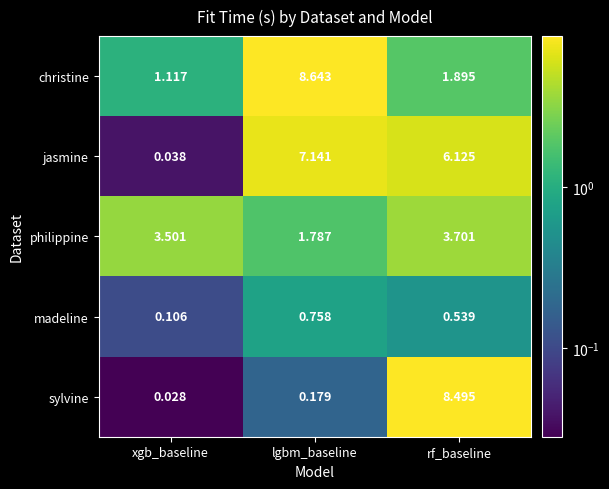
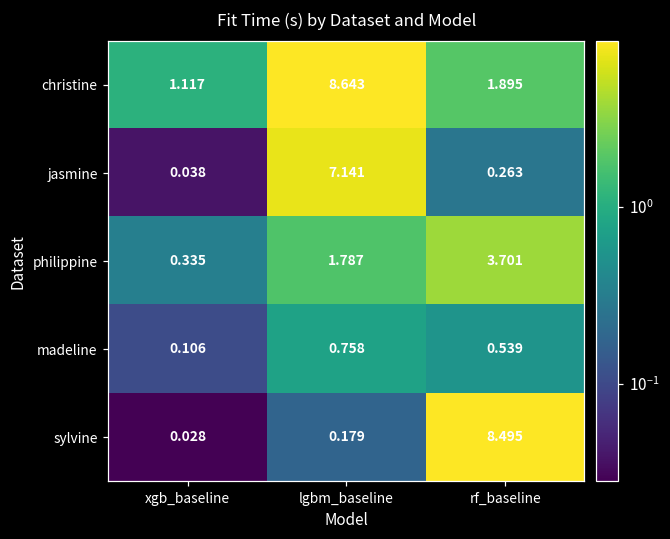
  {
    "christine": {
      "xgb_baseline": 1.117,
      "lgbm_baseline": 8.643,
      "rf_baseline": 1.895
    },
    "jasmine": {
      "xgb_baseline": 0.038,
      "lgbm_baseline": 7.141,
-     "rf_baseline": 6.125
+     "rf_baseline": 0.263
    },
    "philippine": {
-     "xgb_baseline": 3.501,
+     "xgb_baseline": 0.335,
      "lgbm_baseline": 1.787,
      "rf_baseline": 3.701
    },
    "madeline": {
      "xgb_baseline": 0.106,
      "lgbm_baseline": 0.758,
      "rf_baseline": 0.539
    },
    "sylvine": {
      "xgb_baseline": 0.028,
      "lgbm_baseline": 0.179,
      "rf_baseline": 8.495
    }
  }
